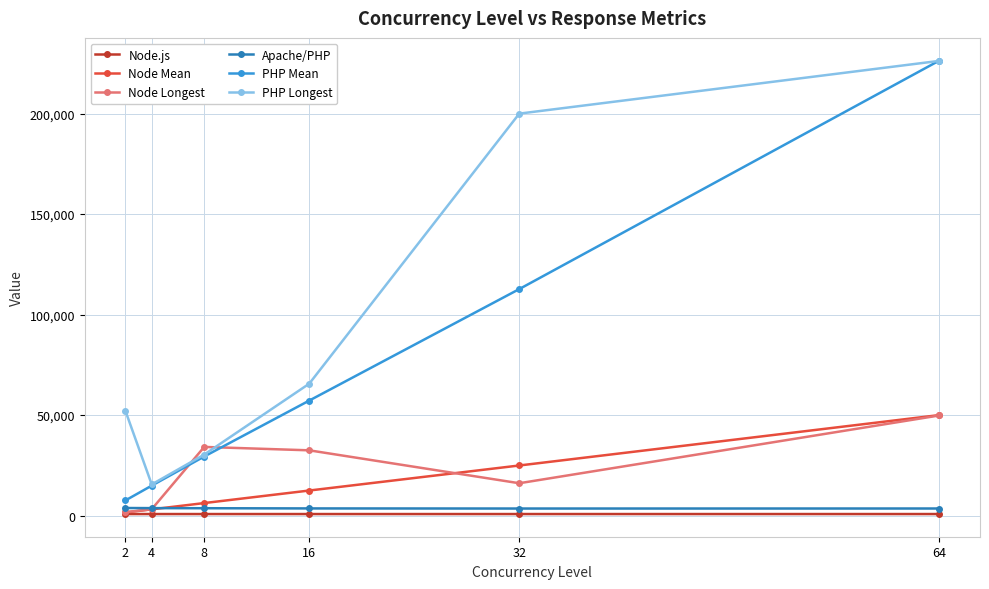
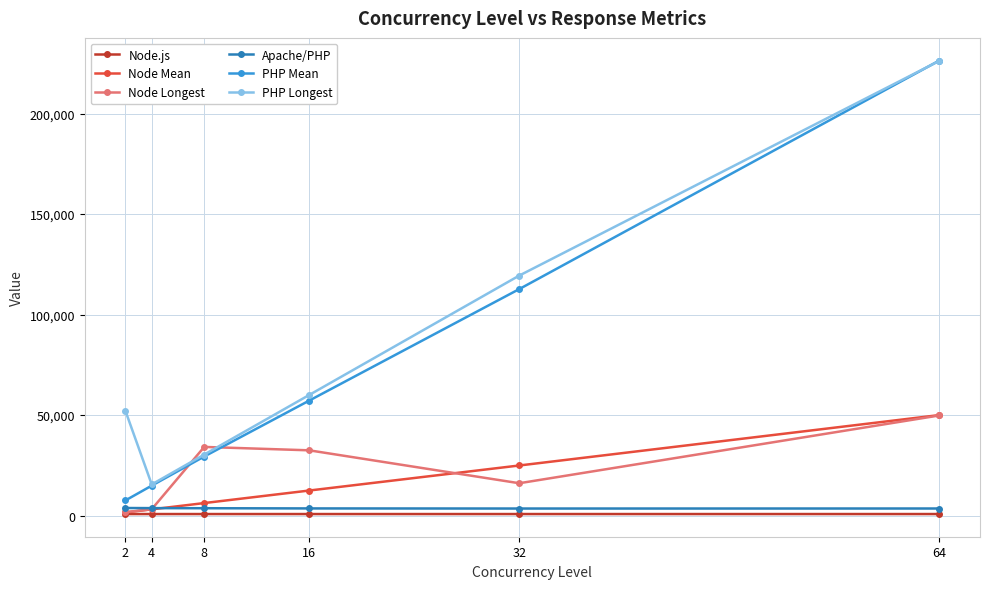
  {
    "Node Longest": {
      "8": "34,000",
      "16": "32,000",
      "32": "16,000"
    },
    "PHP Longest": {
      "2": "52,000",
-     "16": "66,000",
-     "32": "200,000"
+     "16": "60,000",
+     "32": "119,000"
    }
  }
